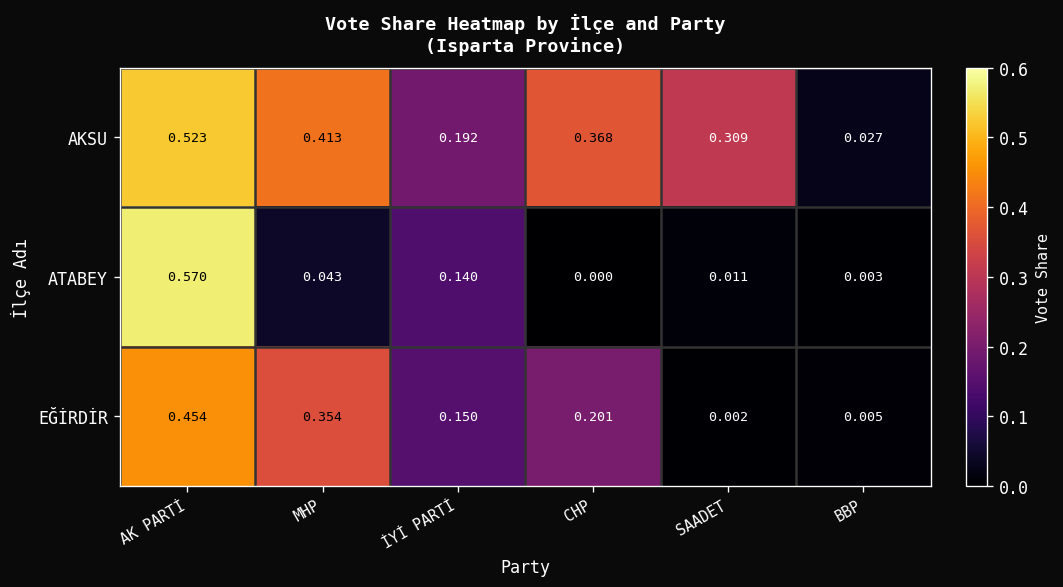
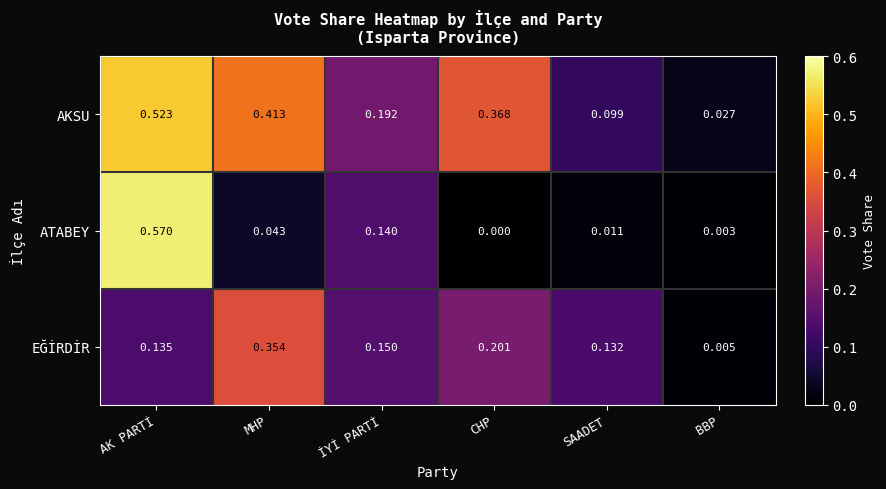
  {
    "AKSU": {
      "AK PARTİ": 0.523,
      "MHP": 0.413,
      "İYİ PARTİ": 0.192,
      "CHP": 0.368,
-     "SAADET": 0.309,
+     "SAADET": 0.099,
      "BBP": 0.027
    },
    "ATABEY": {
      "AK PARTİ": 0.570,
      "MHP": 0.043,
      "İYİ PARTİ": 0.140,
      "CHP": 0.000,
      "SAADET": 0.011,
      "BBP": 0.003
    },
    "EĞİRDİR": {
-     "AK PARTİ": 0.454,
+     "AK PARTİ": 0.135,
      "MHP": 0.354,
      "İYİ PARTİ": 0.150,
      "CHP": 0.201,
-     "SAADET": 0.002,
+     "SAADET": 0.132,
      "BBP": 0.005
    }
  }
